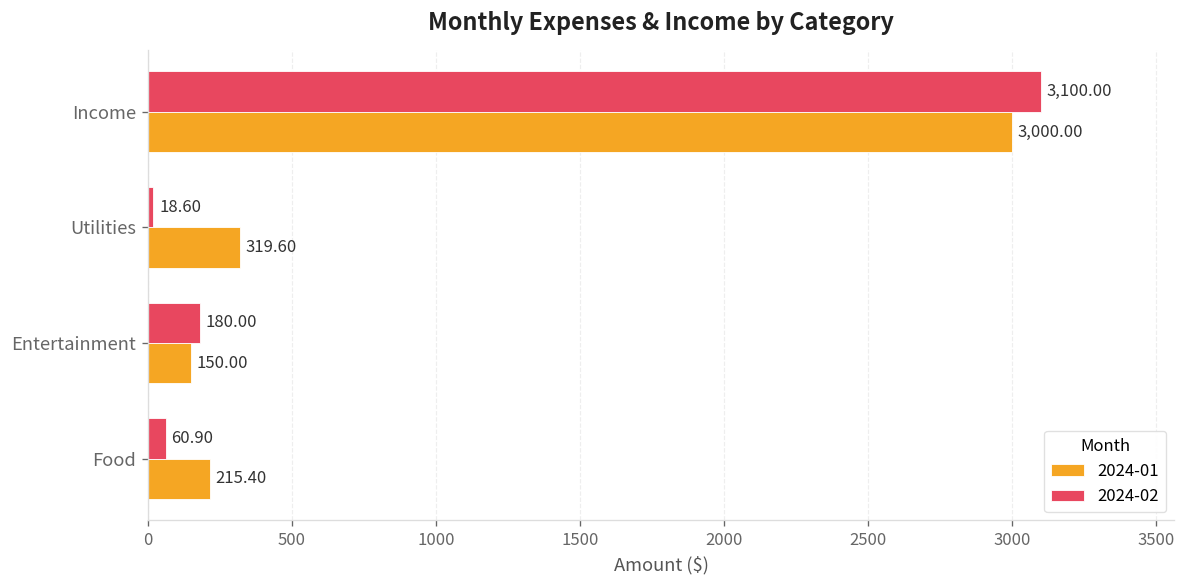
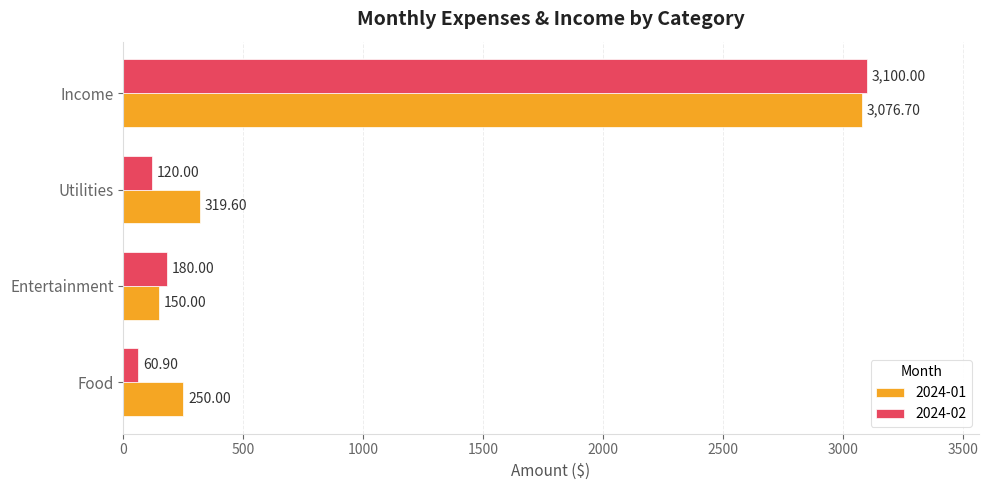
  {
    "2024-01": {
-     "Income": "3,000.00",
+     "Income": "3,076.70",
      "Utilities": "319.60",
      "Entertainment": "150.00",
-     "Food": "215.40"
+     "Food": "250.00"
    },
    "2024-02": {
      "Income": "3,100.00",
-     "Utilities": "18.60",
+     "Utilities": "120.00",
      "Entertainment": "180.00",
      "Food": "60.90"
    }
  }
